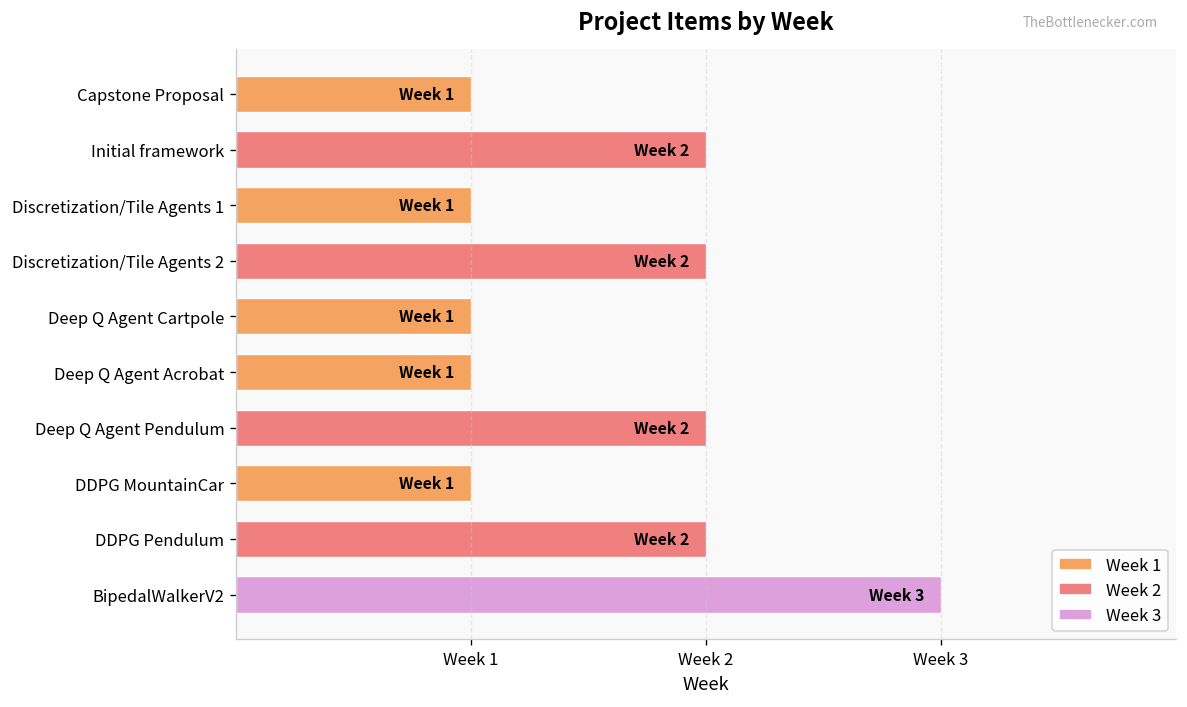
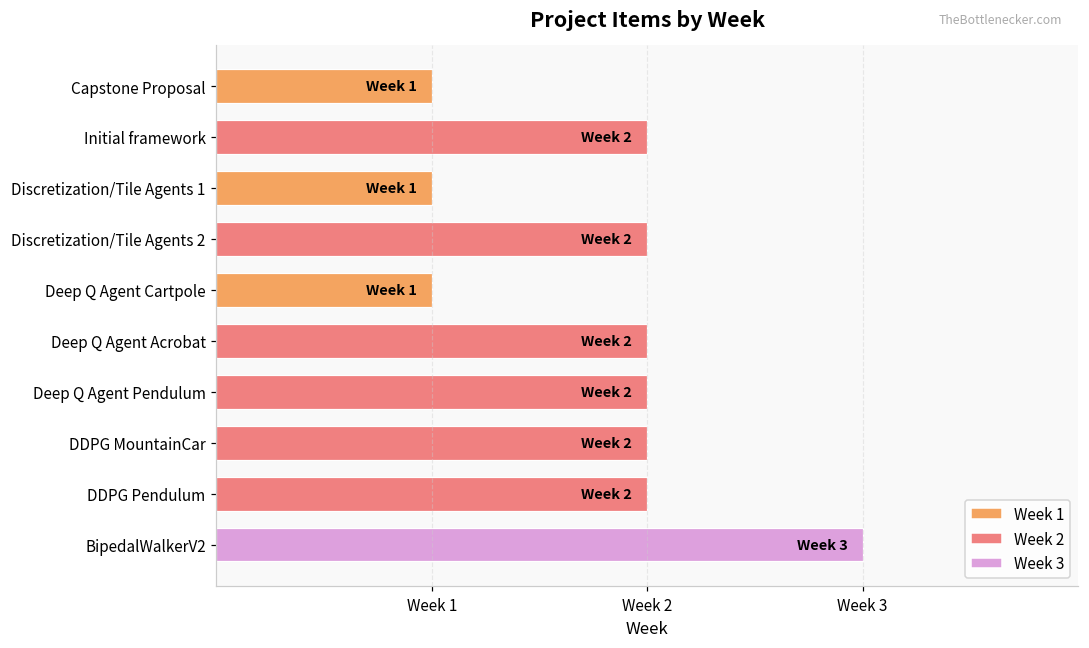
  {
    "Capstone Proposal": 1,
    "Initial framework": 2,
    "Discretization/Tile Agents 1": 1,
    "Discretization/Tile Agents 2": 2,
    "Deep Q Agent Cartpole": 1,
-   "Deep Q Agent Acrobat": 1,
+   "Deep Q Agent Acrobat": 2,
    "Deep Q Agent Pendulum": 2,
-   "DDPG MountainCar": 1,
+   "DDPG MountainCar": 2,
    "DDPG Pendulum": 2,
    "BipedalWalkerV2": 3
  }
